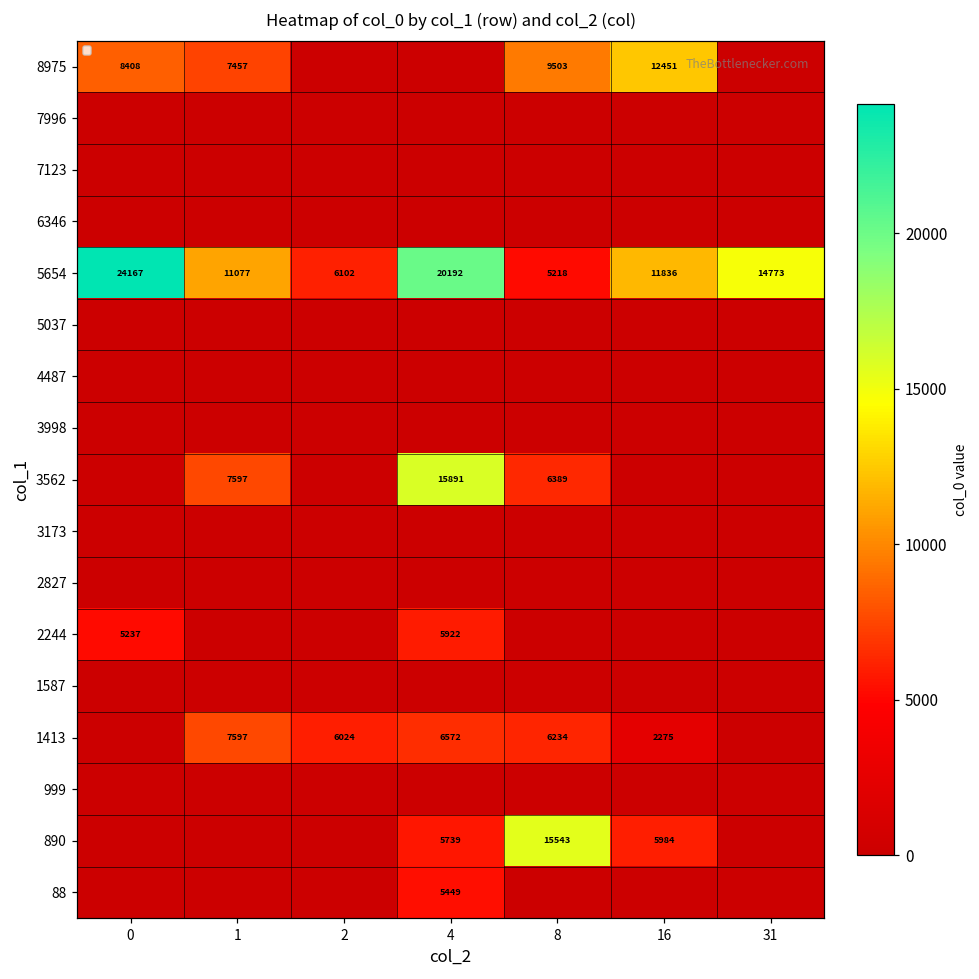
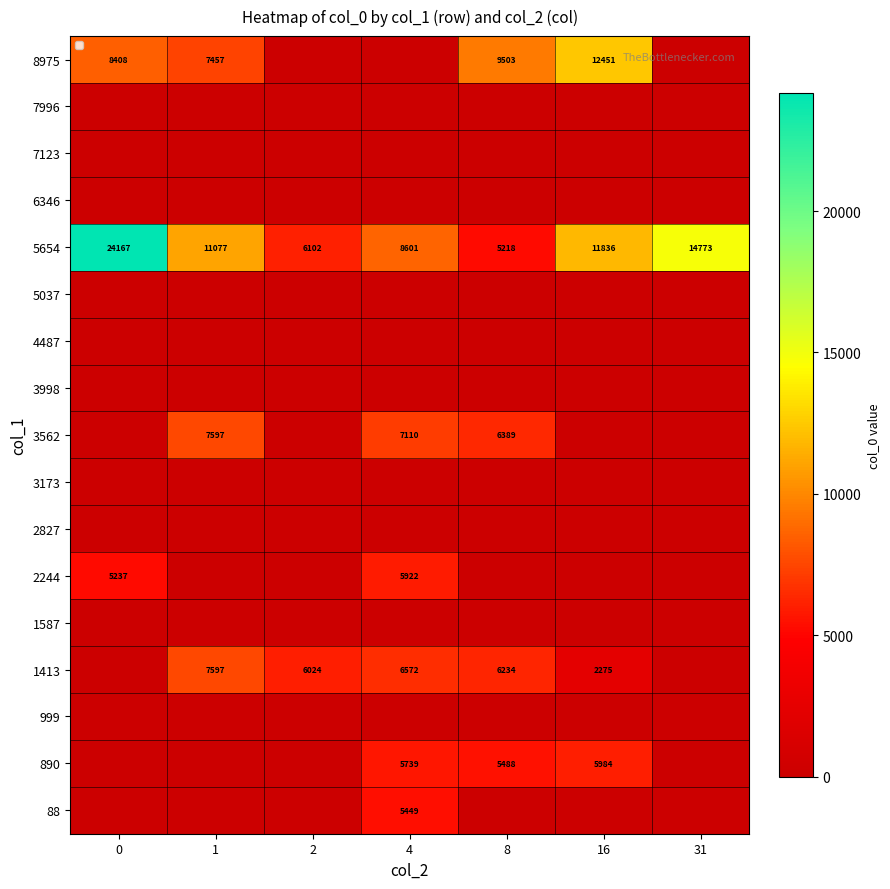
  {
    "8975": {
      "0": 8408,
      "1": 7457,
      "8": 9503,
      "16": 12451
    },
    "5654": {
      "0": 24167,
      "1": 11077,
      "2": 6102,
-     "4": 20192,
+     "4": 8601,
      "8": 5218,
      "16": 11836,
      "31": 14773
    },
    "3562": {
      "1": 7597,
-     "4": 15891,
+     "4": 7110,
      "8": 6389
    },
    "2244": {
      "0": 5237,
      "4": 5922
    },
    "1413": {
      "1": 7597,
      "2": 6024,
      "4": 6572,
      "8": 6234,
      "16": 2275
    },
    "890": {
      "4": 5739,
-     "8": 15543,
+     "8": 5488,
      "16": 5984
    },
    "88": {
      "4": 5449
    }
  }
